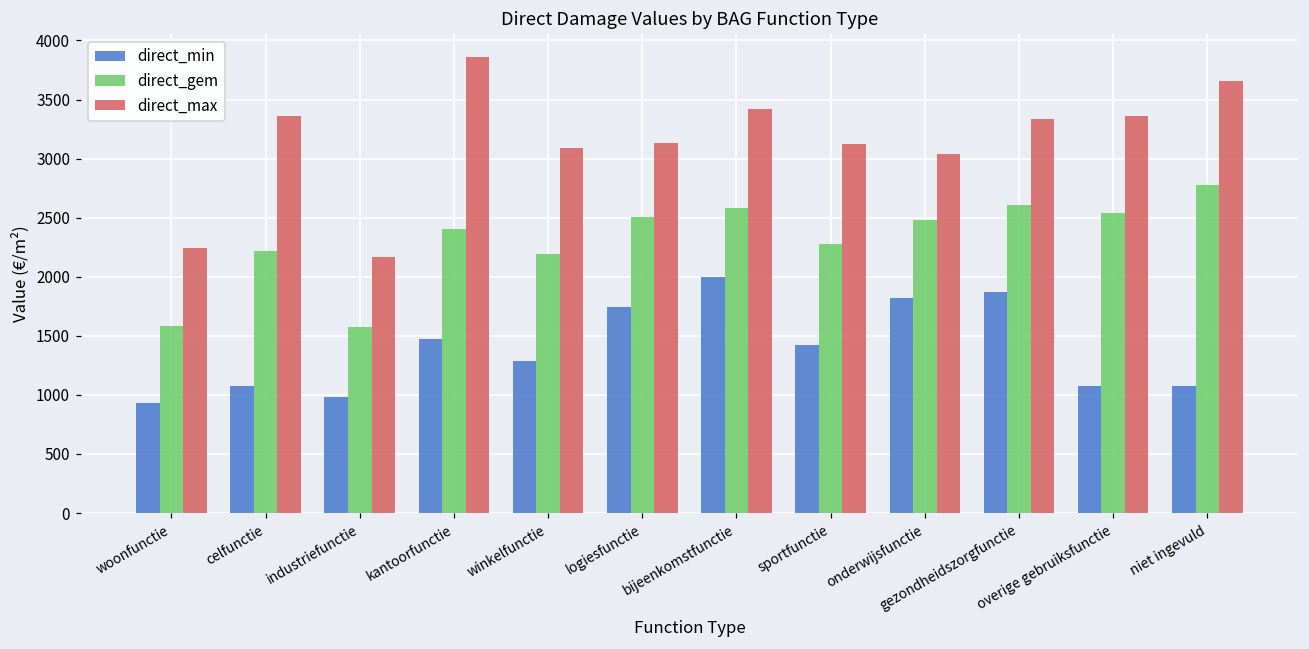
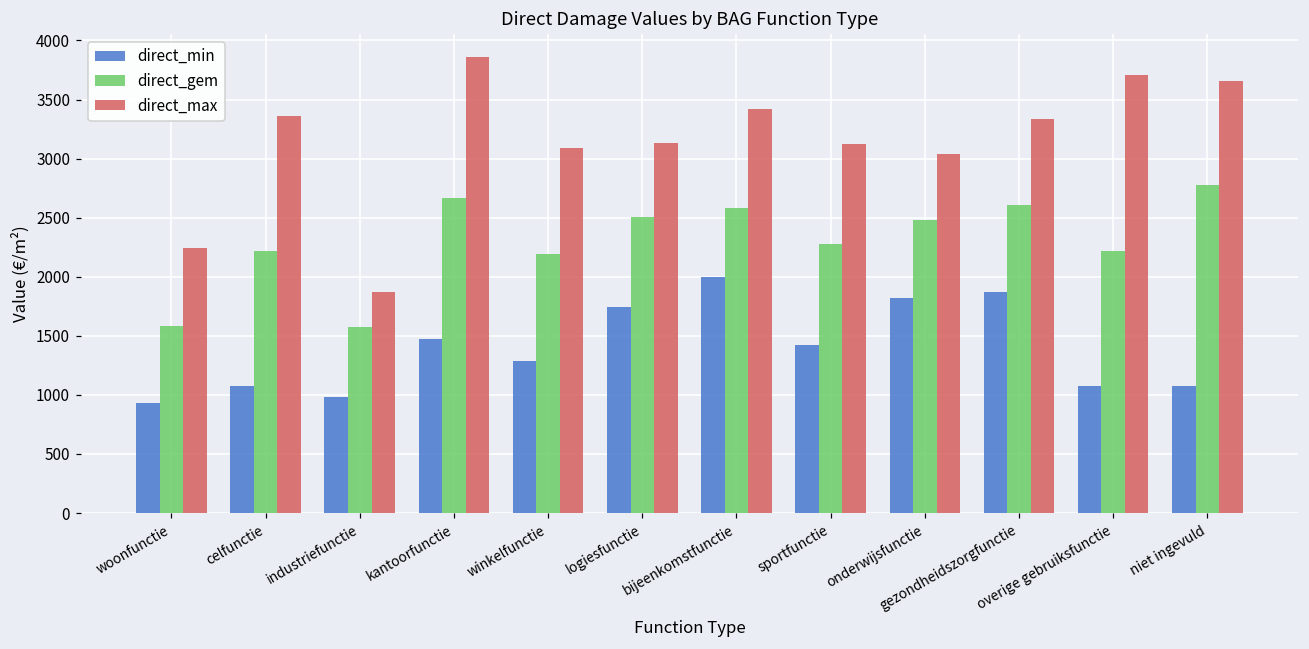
  {
    "direct_min": {
      "woonfunctie": 930,
      "celfunctie": 1080,
      "industriefunctie": 980,
      "kantoorfunctie": 1480,
      "winkelfunctie": 1280,
      "logiesfunctie": 1750,
      "bijeenkomstfunctie": 2000,
      "sportfunctie": 1430,
      "onderwijsfunctie": 1820,
      "gezondheidszorgfunctie": 1870,
      "overige gebruiksfunctie": 1080,
      "niet ingevuld": 1080
    },
    "direct_gem": {
      "woonfunctie": 1590,
      "celfunctie": 2220,
      "industriefunctie": 1570,
-     "kantoorfunctie": 2410,
+     "kantoorfunctie": 2670,
      "winkelfunctie": 2190,
      "logiesfunctie": 2500,
      "bijeenkomstfunctie": 2580,
      "sportfunctie": 2270,
      "onderwijsfunctie": 2480,
      "gezondheidszorgfunctie": 2610,
-     "overige gebruiksfunctie": 2540,
+     "overige gebruiksfunctie": 2220,
      "niet ingevuld": 2780
    },
    "direct_max": {
      "woonfunctie": 2240,
      "celfunctie": 3360,
-     "industriefunctie": 2170,
+     "industriefunctie": 1870,
      "kantoorfunctie": 3860,
      "winkelfunctie": 3090,
      "logiesfunctie": 3130,
      "bijeenkomstfunctie": 3420,
      "sportfunctie": 3120,
      "onderwijsfunctie": 3040,
      "gezondheidszorgfunctie": 3340,
-     "overige gebruiksfunctie": 3360,
+     "overige gebruiksfunctie": 3710,
      "niet ingevuld": 3660
    }
  }
